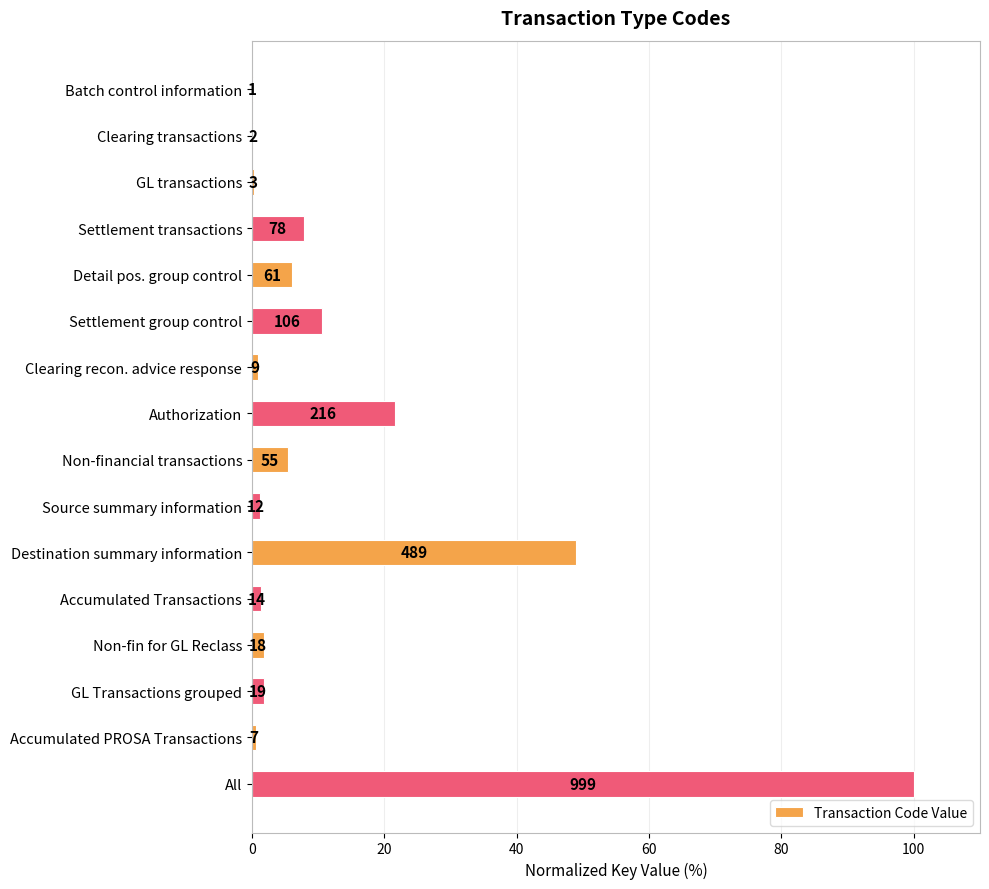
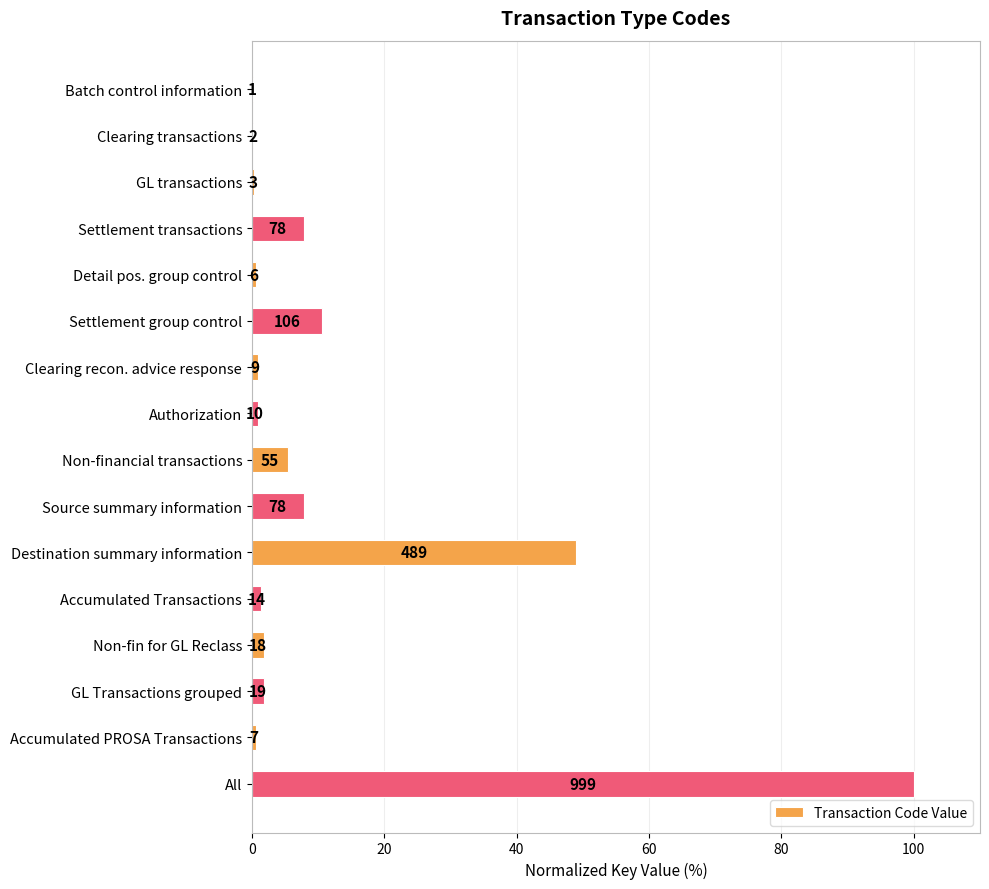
  {
-   "Detail pos. group control": 61,
-   "Authorization": 216,
-   "Source summary information": 12
+   "Detail pos. group control": 6,
+   "Authorization": 10,
+   "Source summary information": 78
  }
